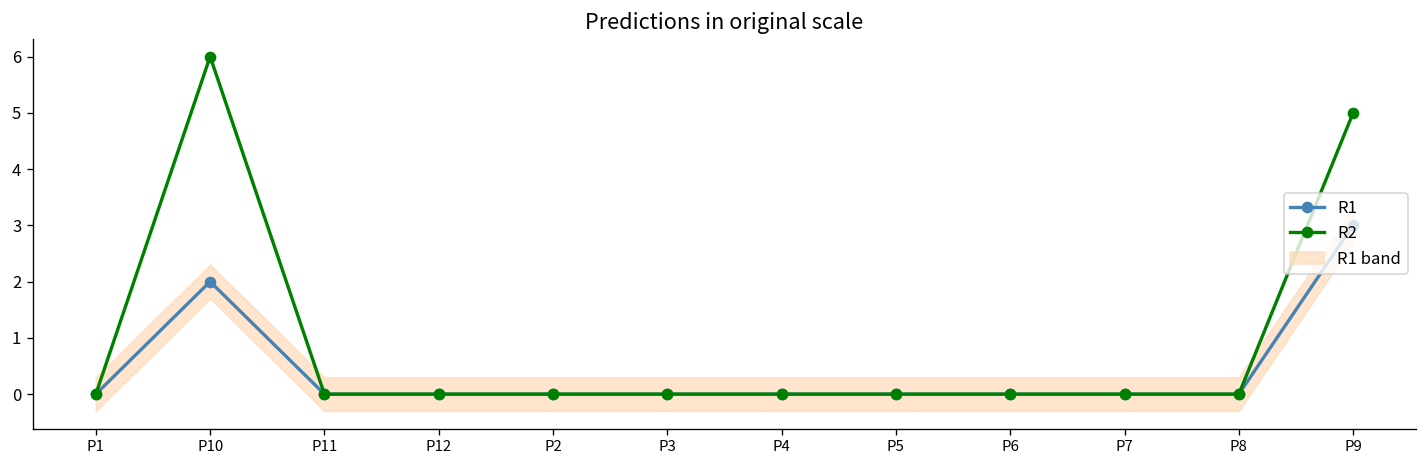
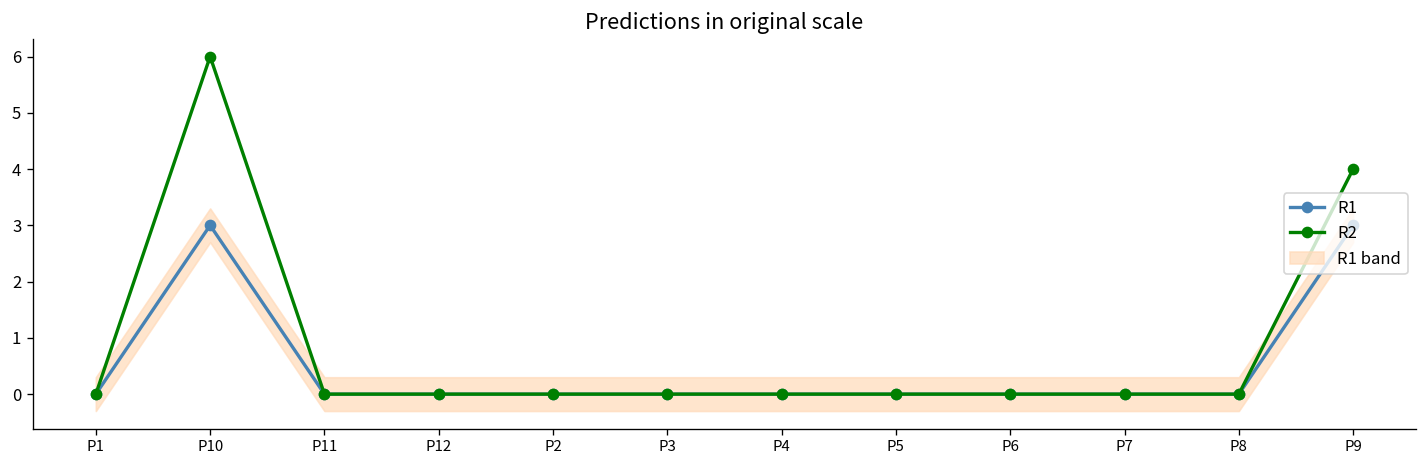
  {
    "R1": {
-     "P10": 2
+     "P10": 3
    },
    "R2": {
      "P10": 6,
-     "P9": 5
+     "P9": 4
    }
  }
